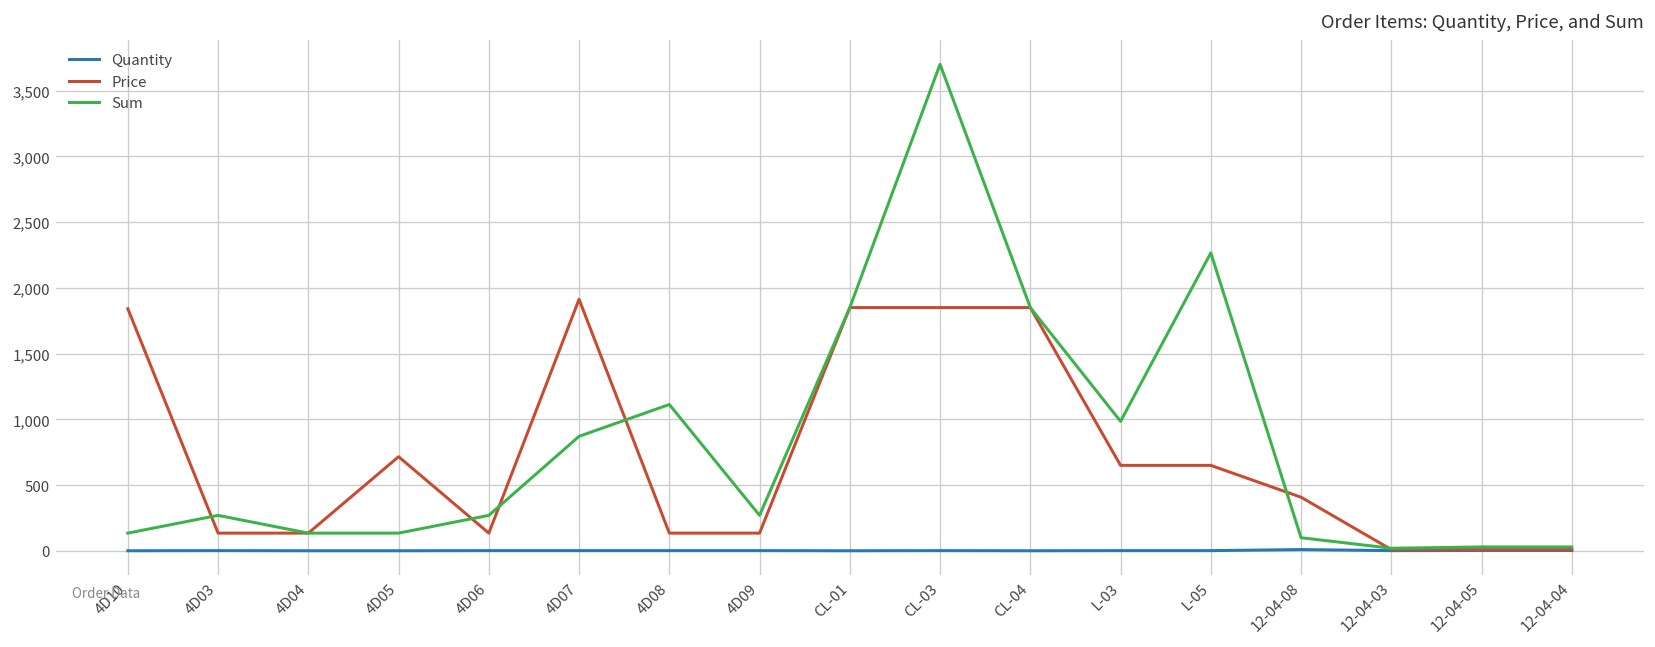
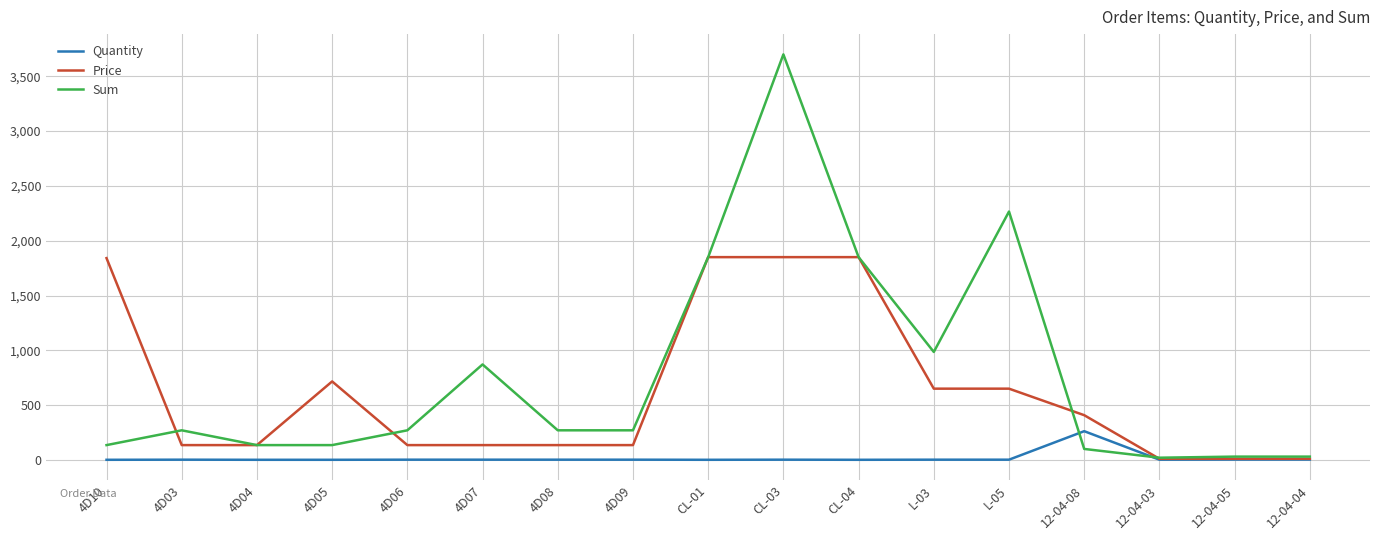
  {
    "Quantity": {
      "4D10": "0",
      "4D03": "0",
      "4D04": "0",
      "4D05": "0",
      "4D06": "0",
      "4D07": "0",
      "4D08": "0",
      "4D09": "0",
      "CL-01": "0",
      "CL-03": "0",
      "CL-04": "0",
      "L-03": "0",
      "L-05": "0",
-     "12-04-08": "10"
+     "12-04-08": "260"
    },
    "Price": {
      "4D10": "1,840",
      "4D03": "140",
      "4D05": "720",
      "4D06": "140",
-     "4D07": "1,910",
+     "4D07": "140",
      "4D08": "140",
      "4D09": "140",
      "CL-03": "1,850",
      "L-03": "650",
      "L-05": "650",
      "12-04-08": "410"
    },
    "Sum": {
      "4D10": "140",
      "4D03": "270",
      "4D05": "140",
      "4D06": "270",
      "4D07": "870",
-     "4D08": "1,110",
+     "4D08": "270",
      "4D09": "270",
      "CL-03": "3,700",
      "L-03": "990",
      "L-05": "2,270",
      "12-04-08": "100"
    }
  }
